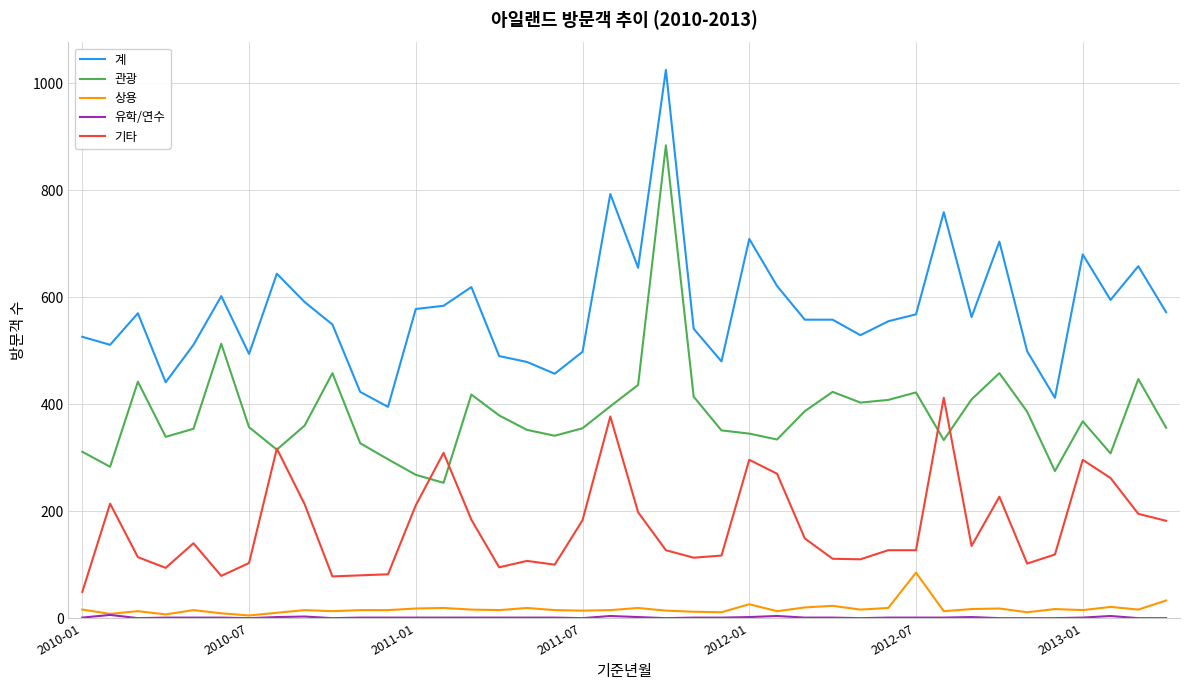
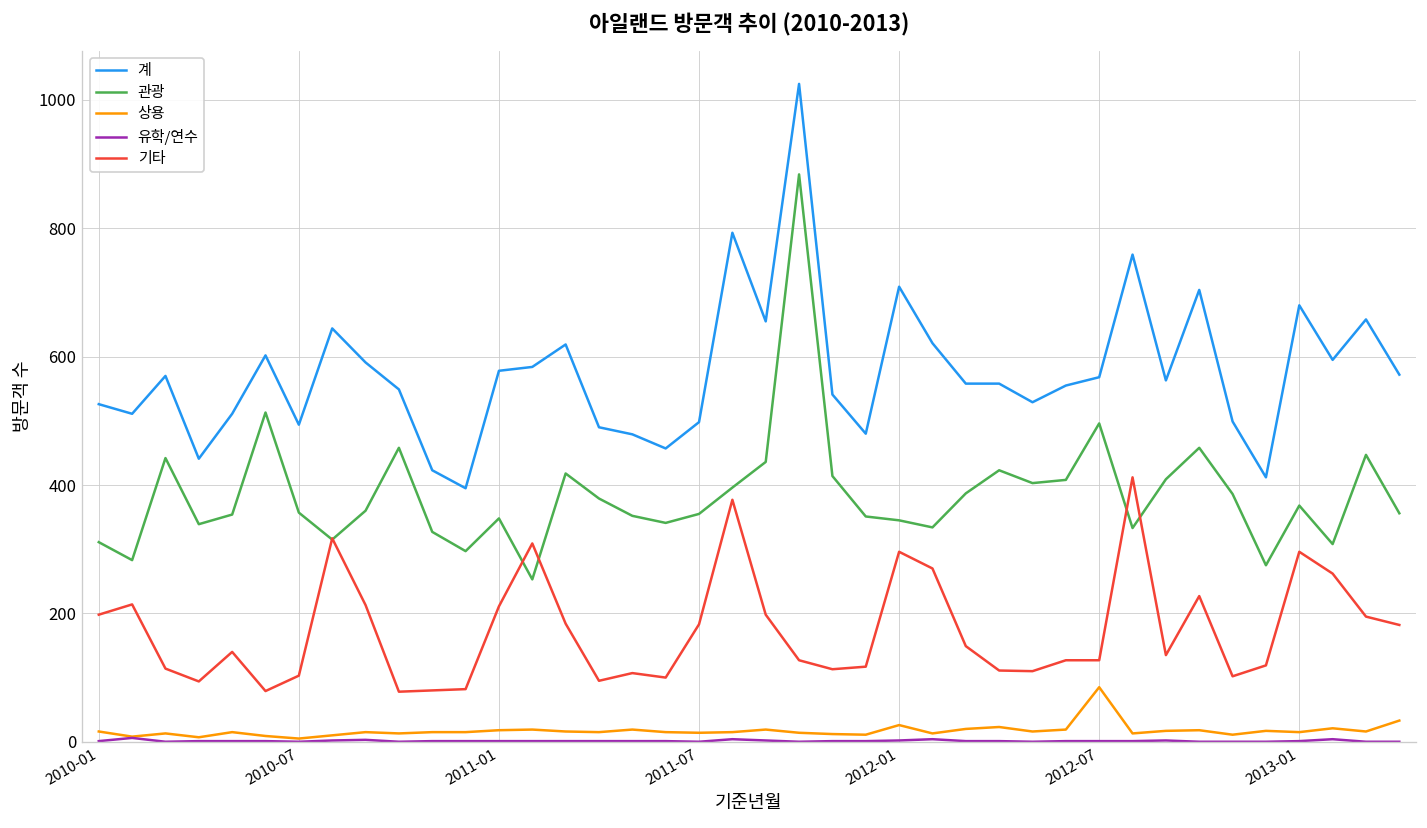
  {
    "계": {
      "2010-01": 530,
      "2010-07": 490,
      "2011-01": 580,
      "2011-07": 500,
      "2012-01": 710,
      "2012-07": 570,
      "2013-01": 680
    },
    "관광": {
      "2010-01": 310,
      "2010-07": 360,
-     "2011-01": 270,
+     "2011-01": 350,
      "2011-07": 360,
      "2012-01": 350,
-     "2012-07": 420,
+     "2012-07": 500,
      "2013-01": 370
    },
    "상용": {
      "2010-01": 20,
      "2010-07": 10,
      "2011-01": 20,
      "2011-07": 10,
      "2012-01": 30,
      "2012-07": 90,
      "2013-01": 20
    },
    "유학/연수": {
      "2010-01": 0,
      "2010-07": 0,
      "2011-01": 0,
      "2011-07": 0,
      "2012-01": 0,
      "2012-07": 0,
      "2013-01": 0
    },
    "기타": {
-     "2010-01": 50,
+     "2010-01": 200,
      "2010-07": 100,
      "2011-01": 210,
      "2011-07": 180,
      "2012-01": 300,
      "2012-07": 130,
      "2013-01": 300
    }
  }
